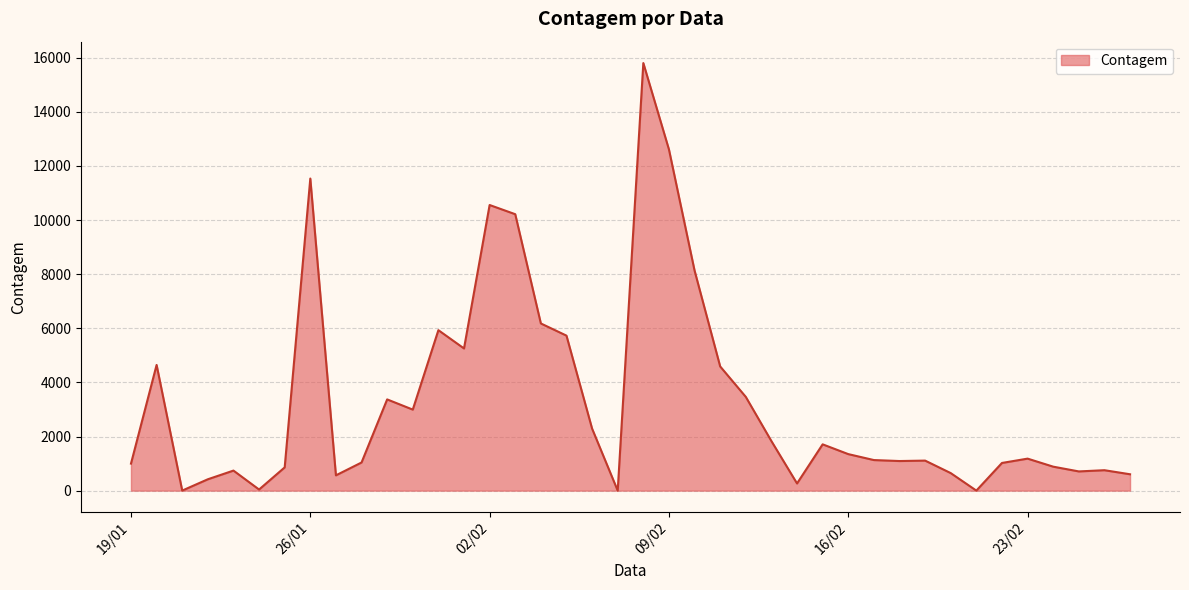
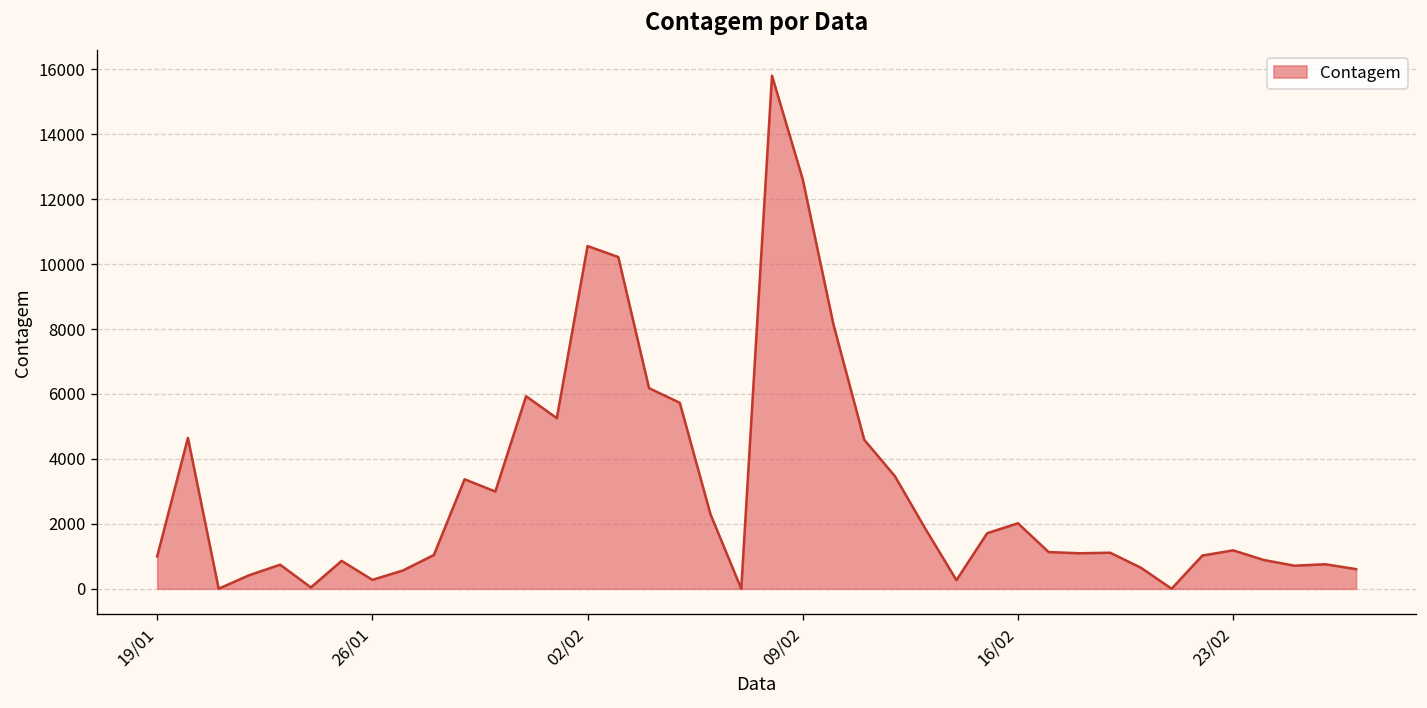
  {
    "19/01": 1000,
-   "26/01": 11500,
+   "26/01": 300,
    "02/02": 10600,
    "09/02": 12600,
-   "16/02": 1400,
+   "16/02": 2000,
    "23/02": 1200
  }
